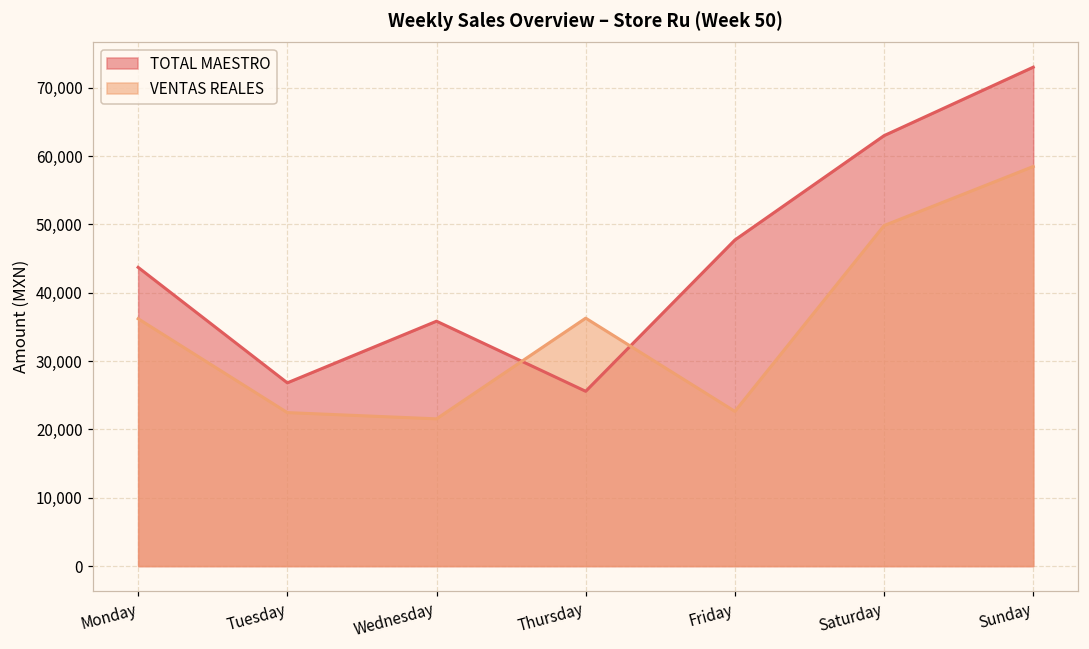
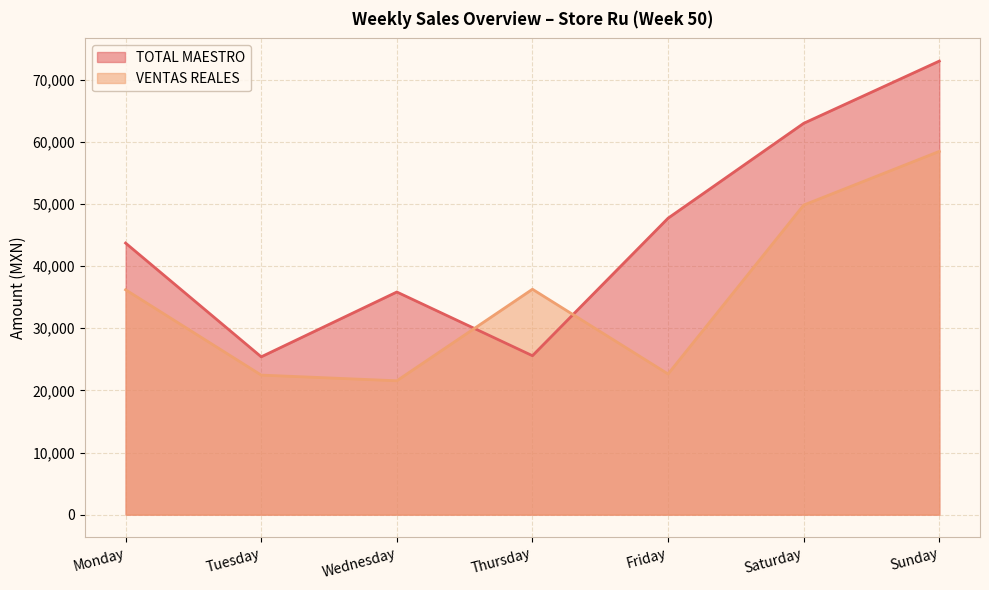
  {
    "TOTAL MAESTRO": {
      "Monday": "44,000",
-     "Tuesday": "27,000",
+     "Tuesday": "25,000",
      "Wednesday": "36,000",
      "Thursday": "26,000",
      "Friday": "48,000",
      "Saturday": "63,000",
      "Sunday": "73,000"
    },
    "VENTAS REALES": {
      "Monday": "36,000",
      "Tuesday": "22,000",
      "Wednesday": "22,000",
      "Thursday": "36,000",
      "Friday": "23,000",
      "Saturday": "50,000",
      "Sunday": "58,000"
    }
  }
